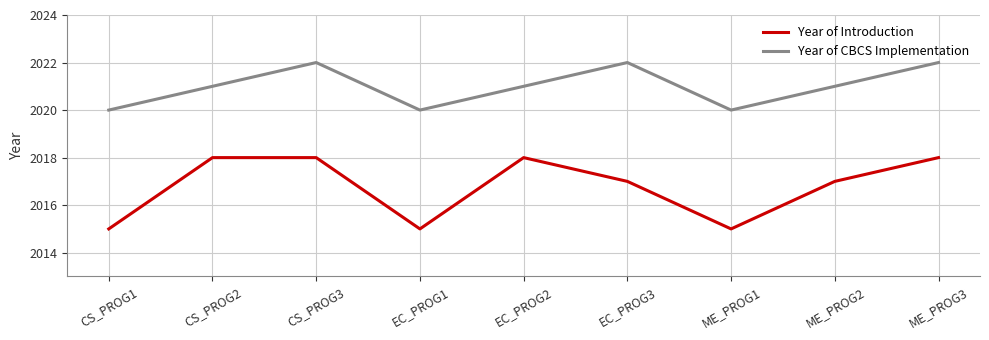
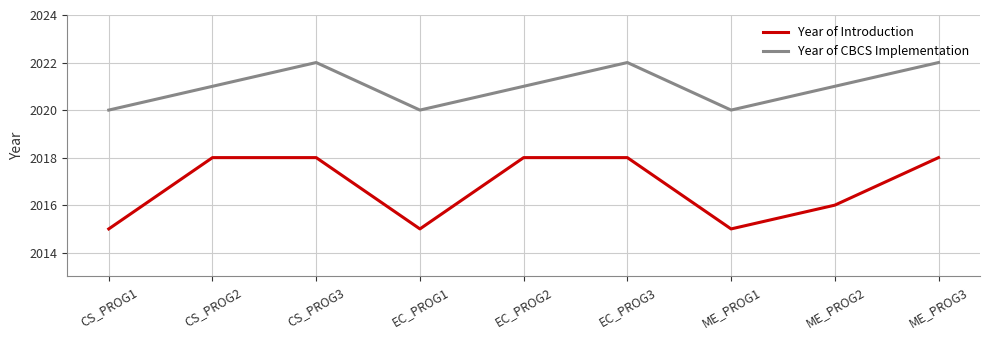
  {
    "Year of Introduction": {
      "CS_PROG1": 2015,
      "CS_PROG2": 2018,
      "CS_PROG3": 2018,
      "EC_PROG1": 2015,
      "EC_PROG2": 2018,
-     "EC_PROG3": 2017,
+     "EC_PROG3": 2018,
      "ME_PROG1": 2015,
-     "ME_PROG2": 2017,
+     "ME_PROG2": 2016,
      "ME_PROG3": 2018
    },
    "Year of CBCS Implementation": {
      "CS_PROG1": 2020,
      "CS_PROG2": 2021,
      "CS_PROG3": 2022,
      "EC_PROG1": 2020,
      "EC_PROG2": 2021,
      "EC_PROG3": 2022,
      "ME_PROG1": 2020,
      "ME_PROG2": 2021,
      "ME_PROG3": 2022
    }
  }
